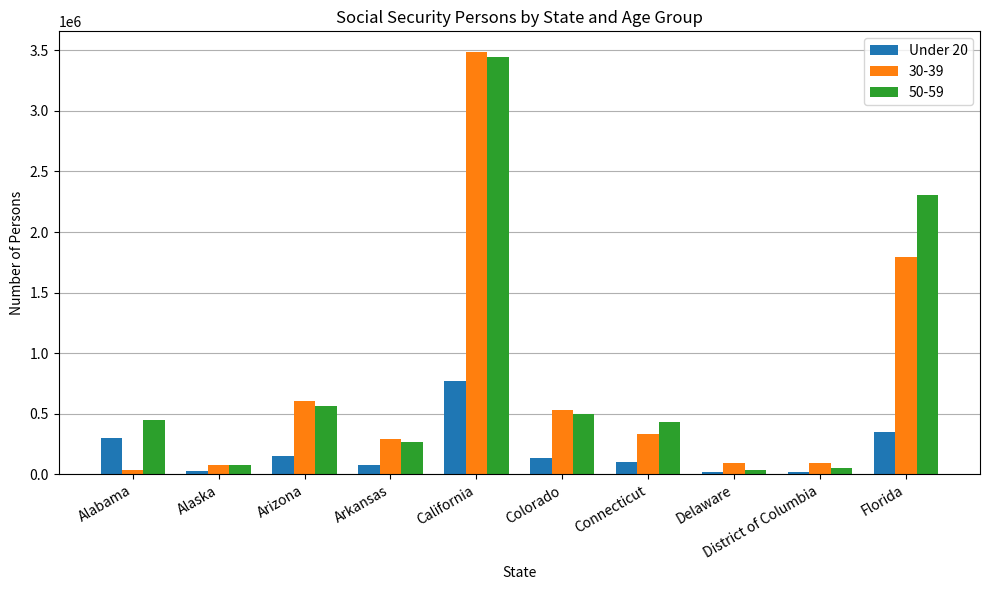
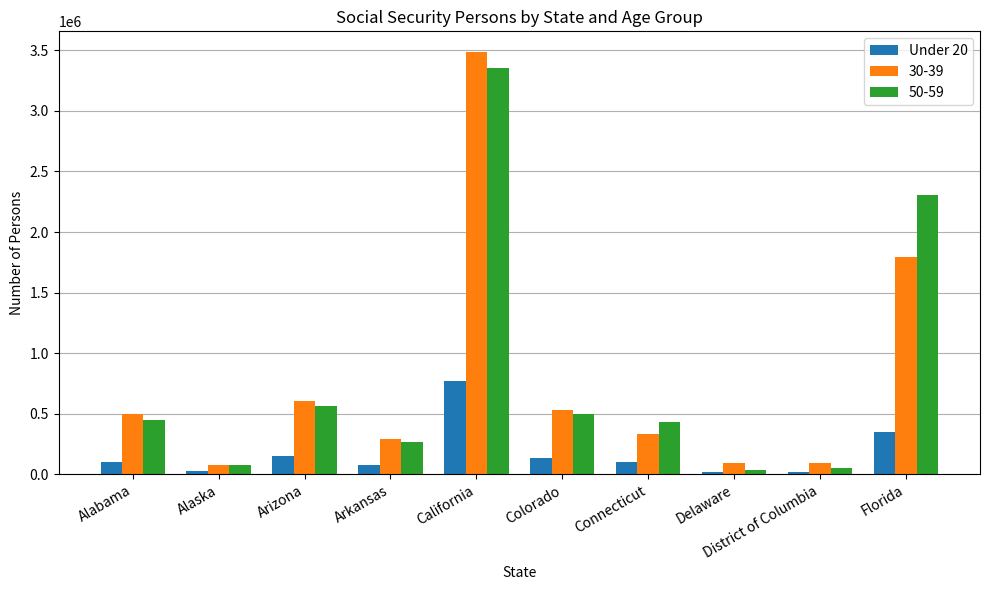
  {
    "Under 20": {
-     "Alabama": 300000,
+     "Alabama": 100000,
      "Alaska": 30000,
      "Arizona": 150000,
      "Arkansas": 80000,
      "California": 770000,
      "Colorado": 130000,
      "Connecticut": 100000,
      "Delaware": 20000,
      "Florida": 350000
    },
    "30-39": {
-     "Alabama": 30000,
+     "Alabama": 500000,
      "Alaska": 80000,
      "Arizona": 600000,
      "Arkansas": 290000,
      "California": 3480000,
      "Colorado": 530000,
      "Connecticut": 330000,
      "Delaware": 100000,
      "District of Columbia": 100000,
      "Florida": 1800000
    },
    "50-59": {
      "Alabama": 440000,
      "Alaska": 80000,
      "Arizona": 560000,
      "Arkansas": 270000,
-     "California": 3450000,
+     "California": 3350000,
      "Colorado": 500000,
      "Connecticut": 430000,
      "Delaware": 30000,
      "District of Columbia": 60000,
      "Florida": 2300000
    }
  }
